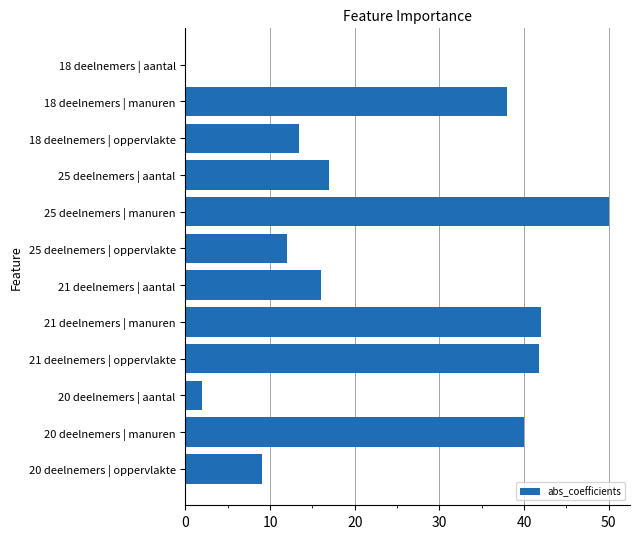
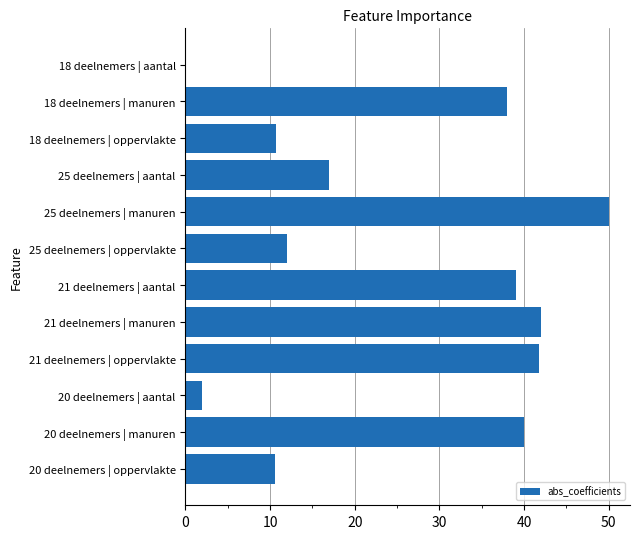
  {
    "18 deelnemers | aantal": 0,
    "18 deelnemers | manuren": 38,
-   "18 deelnemers | oppervlakte": 13,
+   "18 deelnemers | oppervlakte": 11,
    "25 deelnemers | aantal": 17,
    "25 deelnemers | manuren": 50,
    "25 deelnemers | oppervlakte": 12,
-   "21 deelnemers | aantal": 16,
+   "21 deelnemers | aantal": 39,
    "21 deelnemers | manuren": 42,
    "21 deelnemers | oppervlakte": 42,
    "20 deelnemers | aantal": 2,
    "20 deelnemers | manuren": 40,
-   "20 deelnemers | oppervlakte": 9
+   "20 deelnemers | oppervlakte": 11
  }
